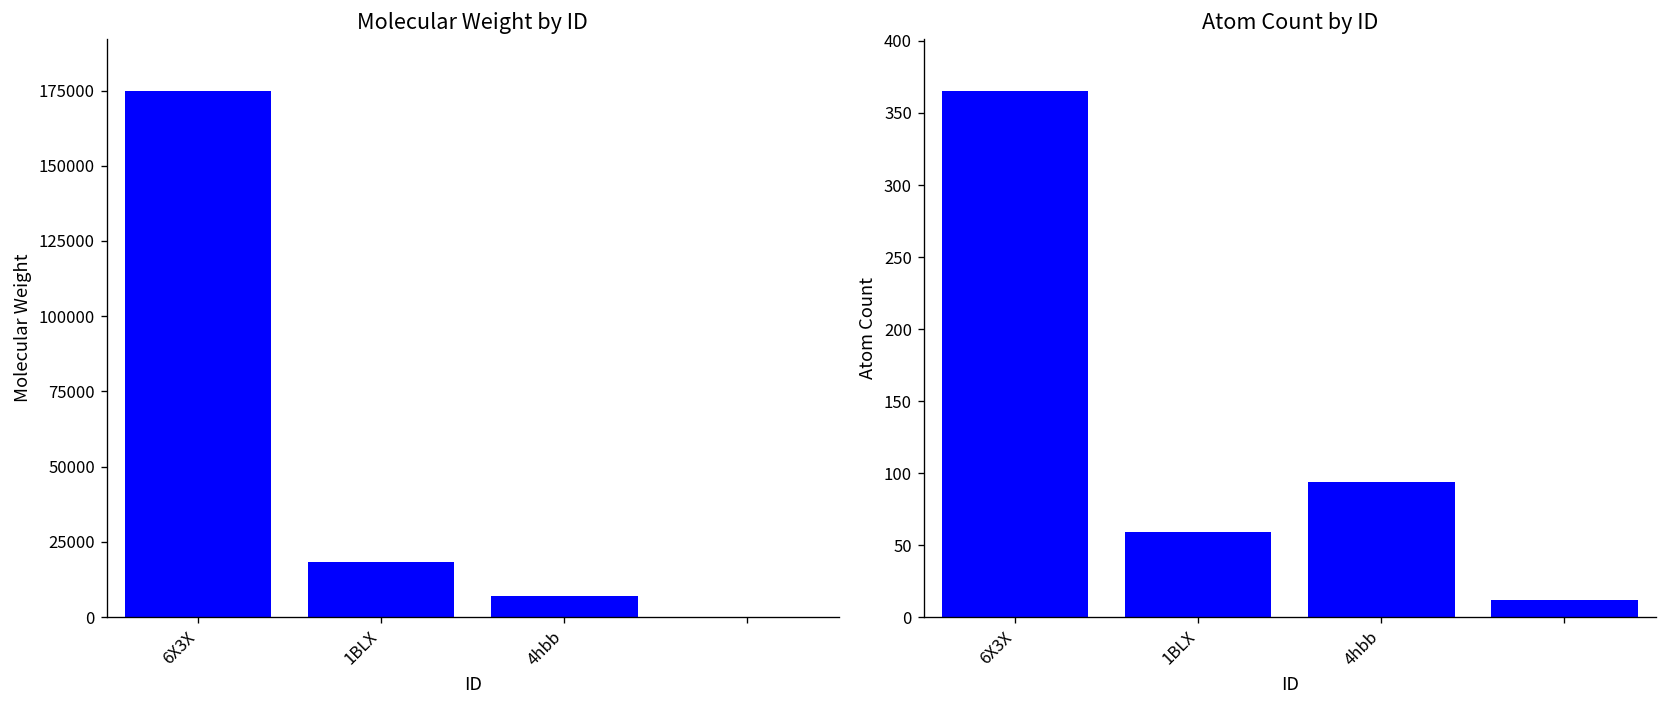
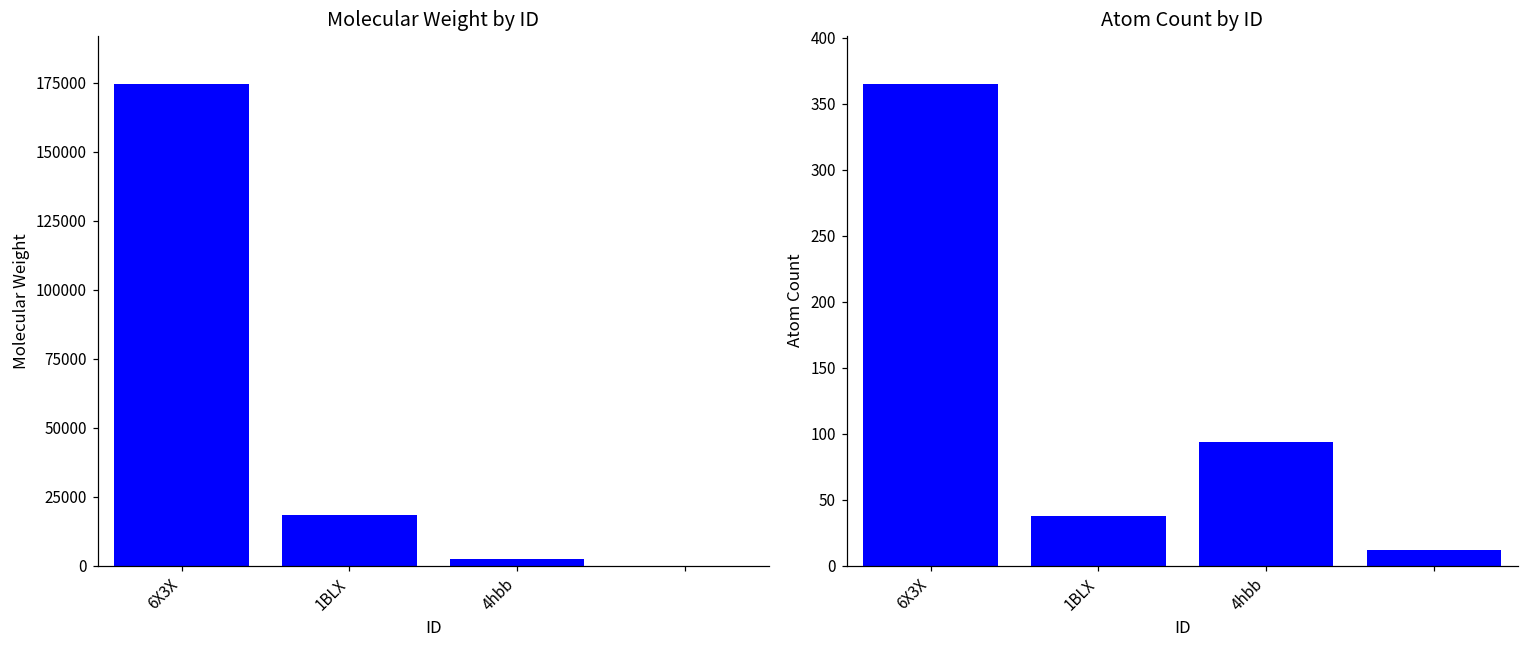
  {
    "Molecular Weight by ID": {
      "6X3X": 175000,
      "1BLX": 18000,
-     "4hbb": 7000
+     "4hbb": 2000
    },
    "Atom Count by ID": {
      "6X3X": 365,
-     "1BLX": 59,
+     "1BLX": 38,
      "4hbb": 94
    }
  }
